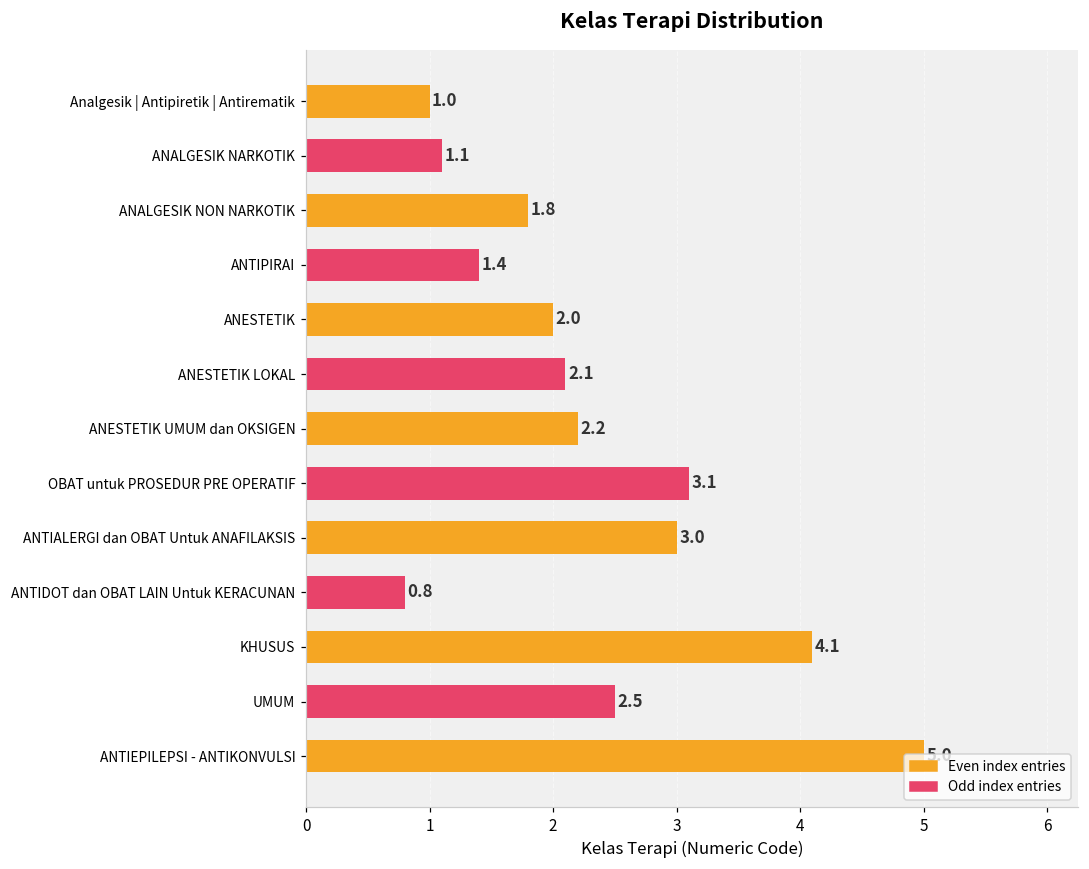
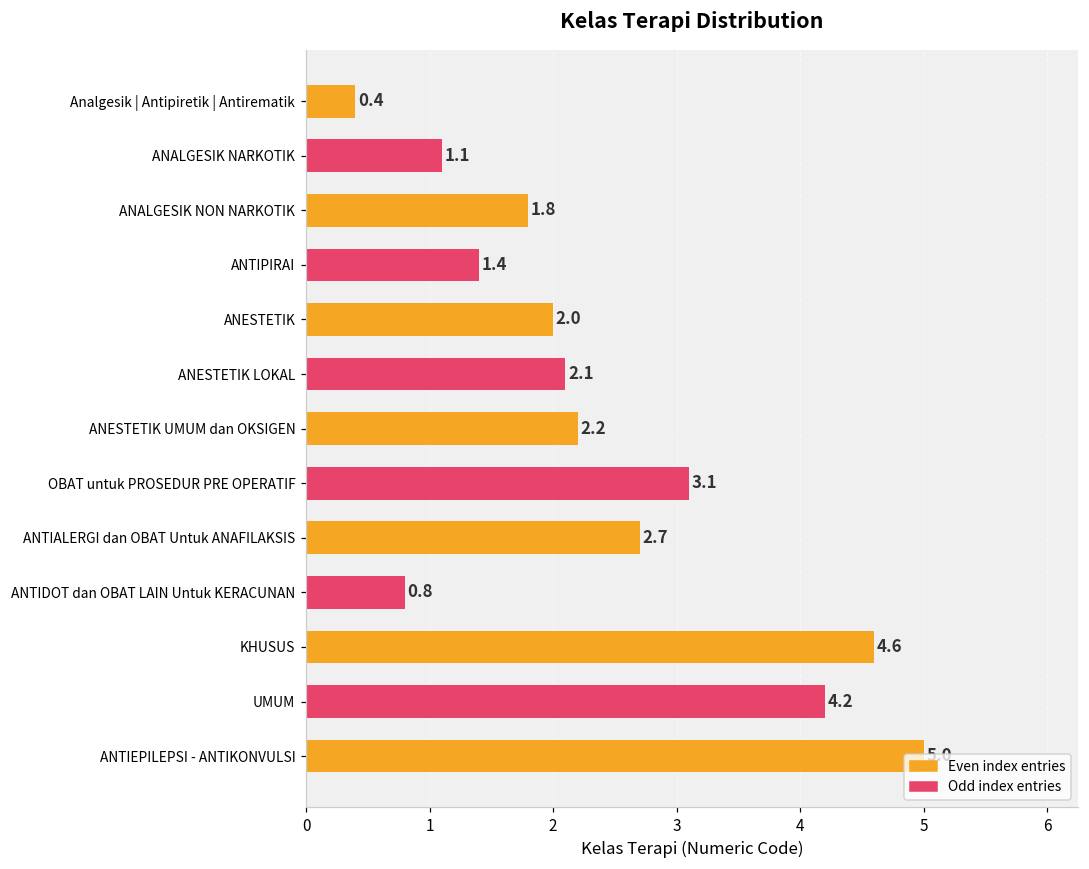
  {
-   "Analgesik | Antipiretik | Antirematik": 1.0,
+   "Analgesik | Antipiretik | Antirematik": 0.4,
    "ANALGESIK NARKOTIK": 1.1,
    "ANALGESIK NON NARKOTIK": 1.8,
    "ANTIPIRAI": 1.4,
    "ANESTETIK": 2.0,
    "ANESTETIK LOKAL": 2.1,
    "ANESTETIK UMUM dan OKSIGEN": 2.2,
    "OBAT untuk PROSEDUR PRE OPERATIF": 3.1,
-   "ANTIALERGI dan OBAT Untuk ANAFILAKSIS": 3.0,
+   "ANTIALERGI dan OBAT Untuk ANAFILAKSIS": 2.7,
    "ANTIDOT dan OBAT LAIN Untuk KERACUNAN": 0.8,
-   "KHUSUS": 4.1,
-   "UMUM": 2.5
+   "KHUSUS": 4.6,
+   "UMUM": 4.2
  }
